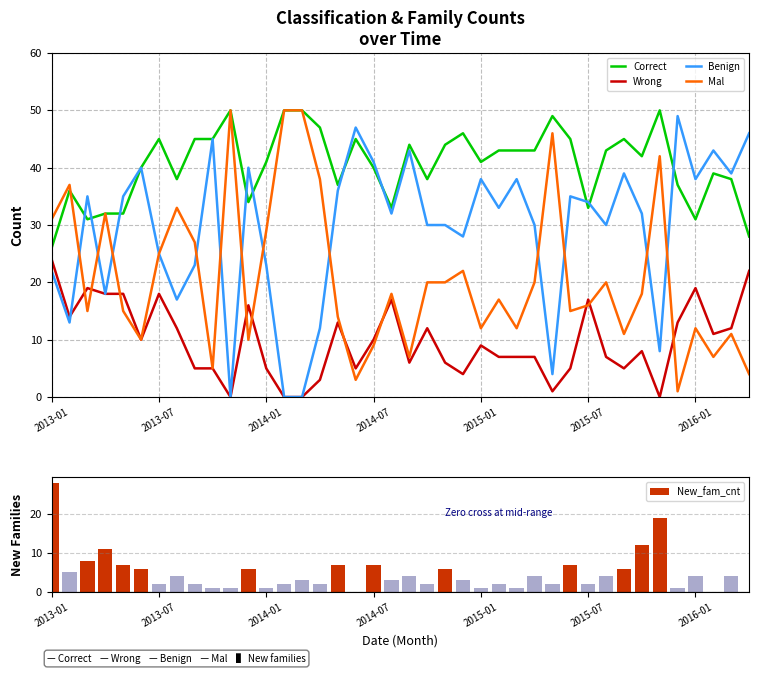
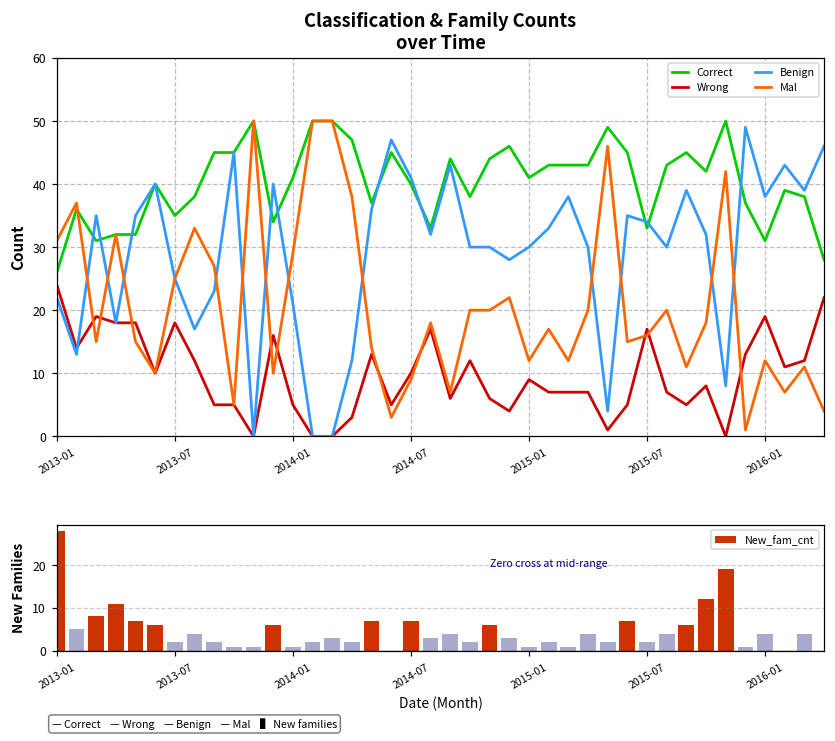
  {
    "Classification & Family Counts over Time": {
      "Correct": {
        "2013-01": 26,
-       "2013-07": 45,
+       "2013-07": 35,
        "2014-01": 41,
        "2014-07": 40,
        "2015-01": 41,
        "2015-07": 33,
        "2016-01": 31
      },
      "Wrong": {
        "2013-01": 24,
        "2013-07": 18,
        "2014-01": 5,
        "2014-07": 10,
        "2015-01": 9,
        "2015-07": 17,
        "2016-01": 19
      },
      "Benign": {
        "2013-01": 22,
-       "2014-01": 23,
+       "2014-01": 21,
        "2014-07": 41,
-       "2015-01": 38,
+       "2015-01": 30,
        "2015-07": 34,
        "2016-01": 38
      },
      "Mal": {
        "2013-01": 31,
        "2014-01": 29,
        "2014-07": 9,
        "2015-01": 12,
        "2015-07": 16,
        "2016-01": 12
      }
    }
  }
